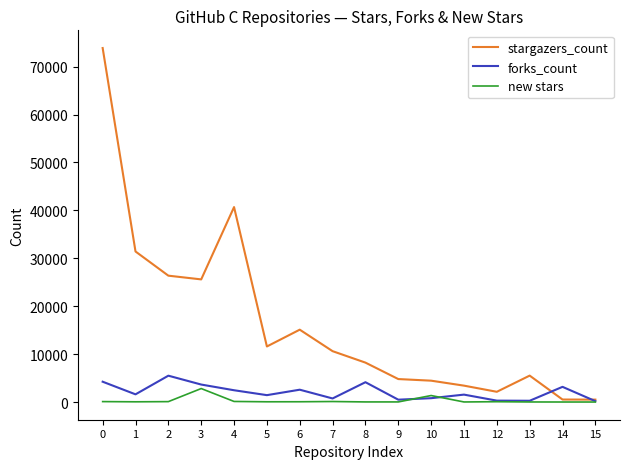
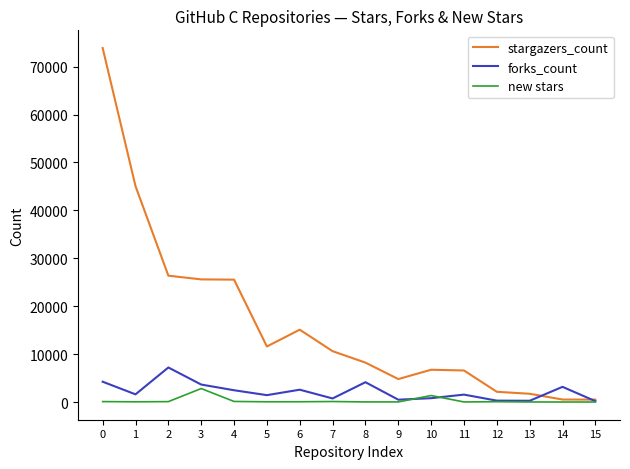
  {
    "stargazers_count": {
      "0": 74000,
-     "1": 31000,
+     "1": 45000,
      "2": 26000,
      "3": 26000,
-     "4": 41000,
+     "4": 26000,
      "5": 12000,
      "6": 15000,
      "7": 11000,
      "8": 8000,
      "9": 5000,
-     "10": 4000,
-     "11": 3000,
+     "10": 7000,
+     "11": 7000,
      "12": 2000,
-     "13": 6000
+     "13": 2000
    },
    "forks_count": {
      "0": 4000,
      "1": 2000,
-     "2": 6000,
+     "2": 7000,
      "3": 4000,
      "4": 2000,
      "5": 1000,
      "6": 3000,
      "7": 1000,
      "8": 4000,
      "10": 1000,
      "11": 2000,
      "14": 3000
    },
    "new stars": {
      "0": 0,
      "1": 0,
      "2": 0,
      "3": 3000,
      "4": 0,
      "5": 0,
      "6": 0,
      "7": 0,
      "8": 0,
      "10": 1000,
      "11": 0
    }
  }
